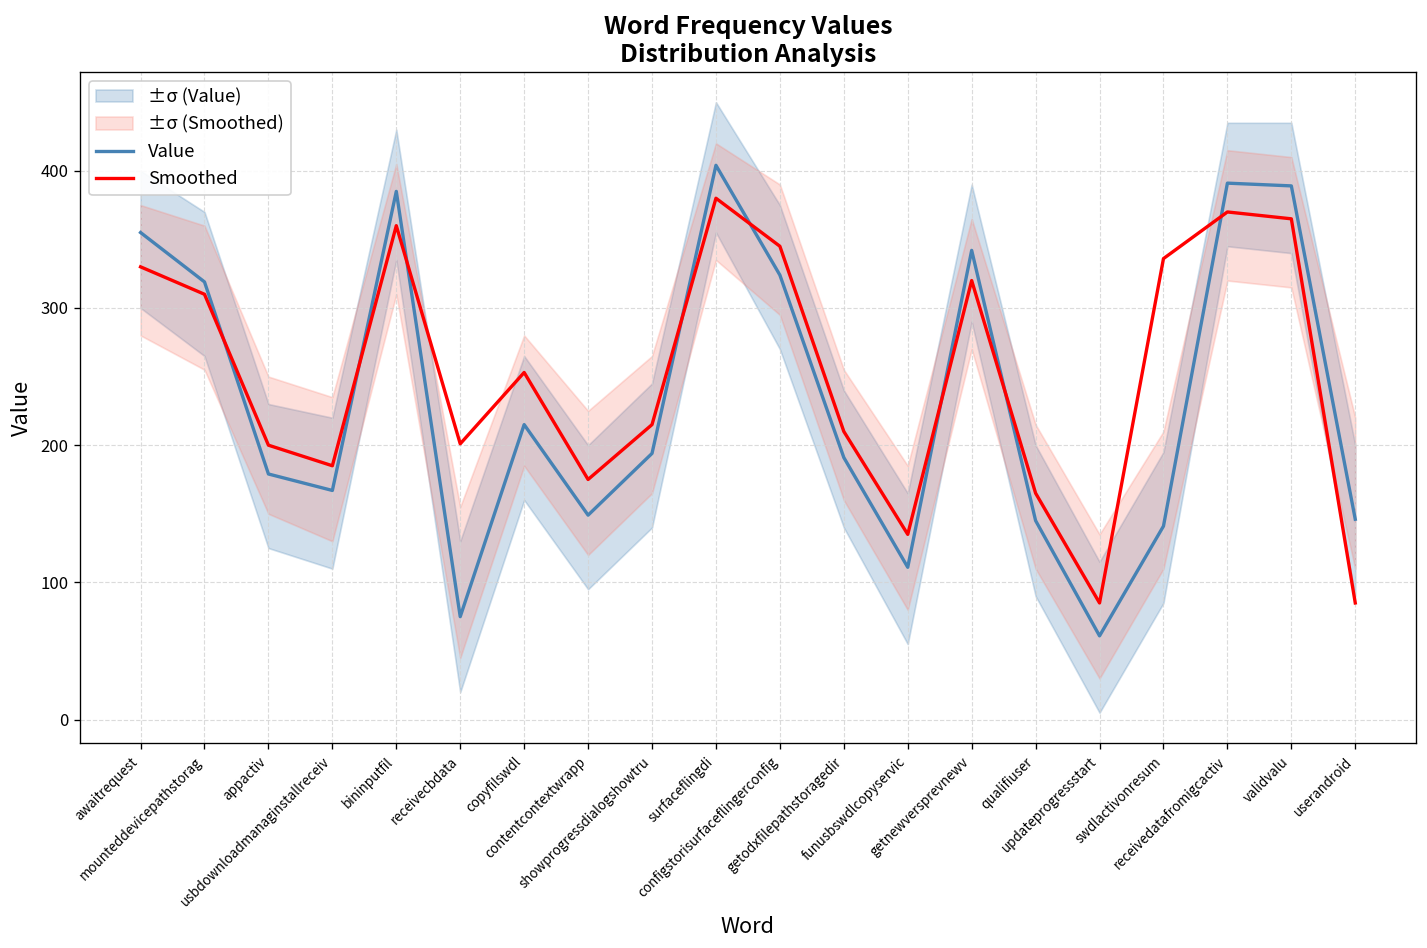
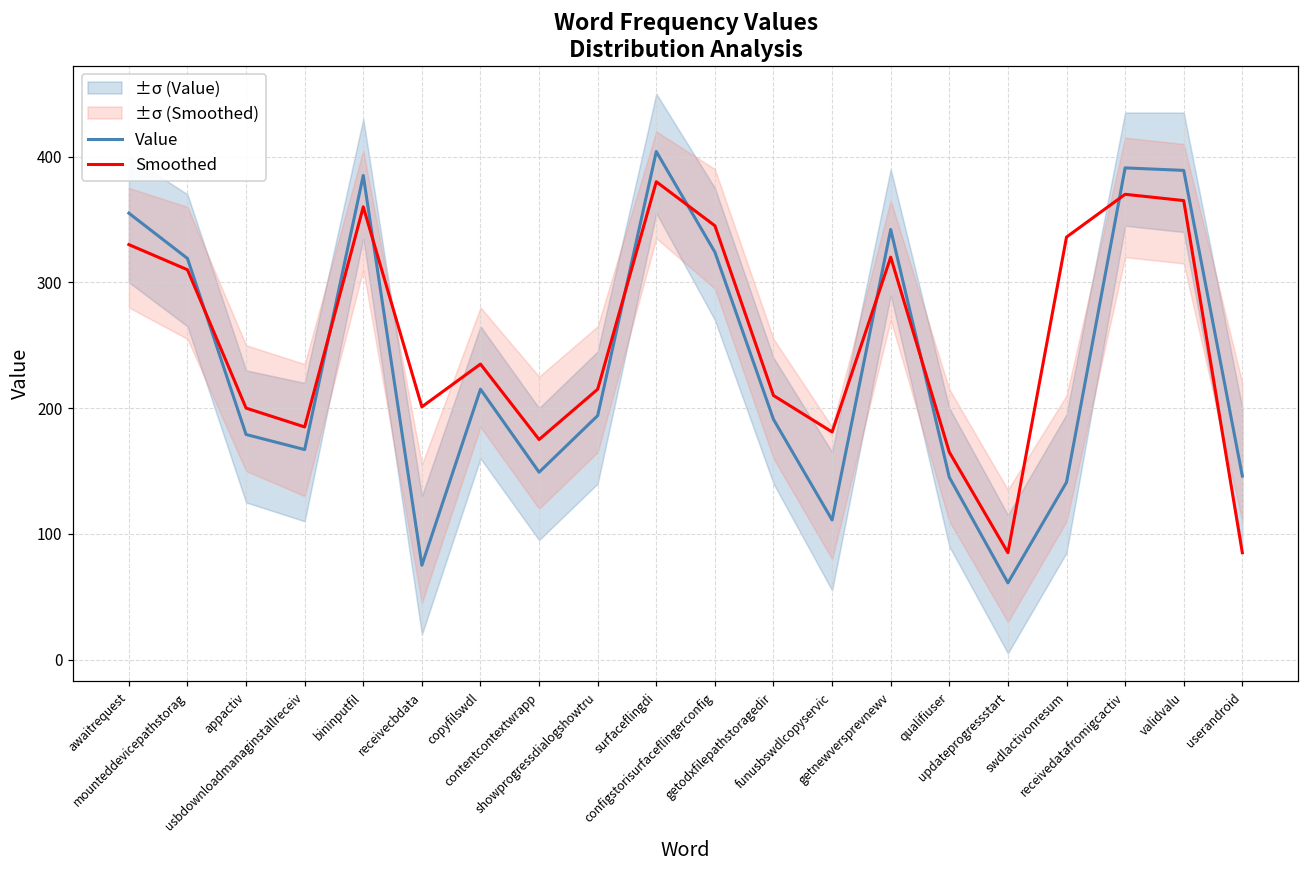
  {
    "Smoothed": {
      "awaitrequest": 330,
      "mounteddevicepathstorag": 310,
      "appactiv": 200,
      "usbdownloadmanaginstallreceiv": 185,
      "bininputfil": 360,
      "receivecbdata": 201,
-     "copyfilswdl": 253,
+     "copyfilswdl": 235,
      "contentcontextwrapp": 175,
      "showprogressdialogshowtru": 215,
      "surfaceflingdi": 380,
      "configstorisurfaceflingerconfig": 345,
      "getodxfilepathstoragedir": 210,
-     "funusbswdlcopyservic": 135,
+     "funusbswdlcopyservic": 181,
      "getnewversprevnewv": 320,
      "qualifiuser": 165,
      "updateprogressstart": 85,
      "swdlactivonresum": 336,
      "receivedatafromigcactiv": 370,
      "validvalu": 365,
      "userandroid": 85
    }
  }
